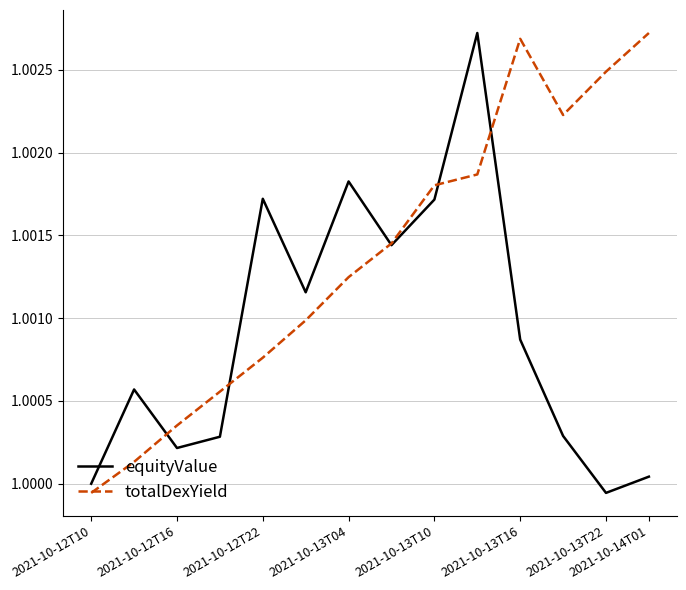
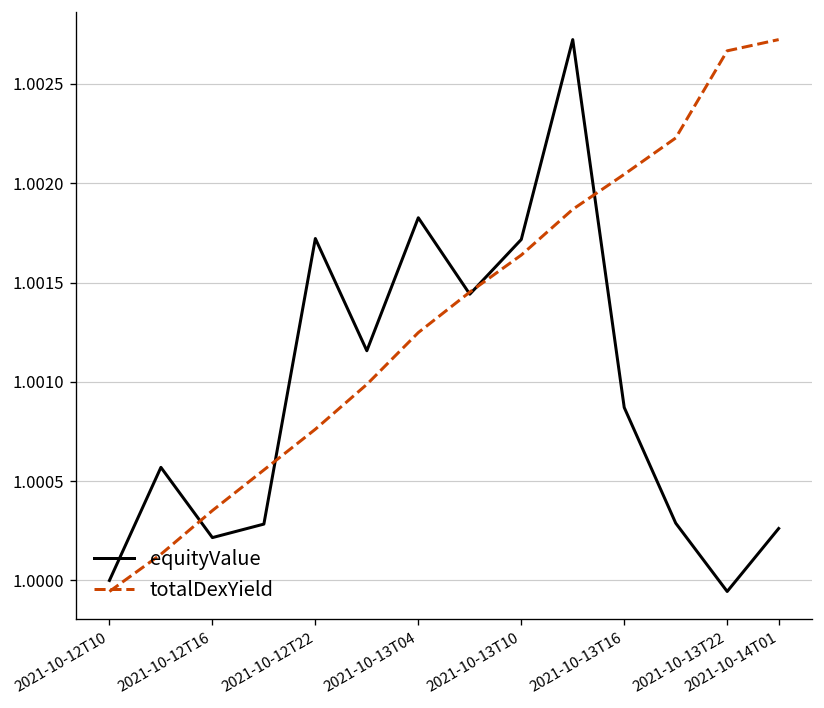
  {
    "equityValue": {
      "2021-10-12T10": 1.00000,
      "2021-10-12T16": 1.00022,
      "2021-10-12T22": 1.00172,
      "2021-10-13T04": 1.00183,
      "2021-10-13T10": 1.00172,
      "2021-10-13T16": 1.00087,
      "2021-10-13T22": 0.99994,
-     "2021-10-14T01": 1.00004
+     "2021-10-14T01": 1.00026
    },
    "totalDexYield": {
      "2021-10-12T10": 0.99994,
      "2021-10-12T16": 1.00035,
      "2021-10-12T22": 1.00076,
      "2021-10-13T04": 1.00125,
-     "2021-10-13T10": 1.00180,
-     "2021-10-13T16": 1.00269,
-     "2021-10-13T22": 1.00249,
+     "2021-10-13T10": 1.00164,
+     "2021-10-13T16": 1.00204,
+     "2021-10-13T22": 1.00267,
      "2021-10-14T01": 1.00272
    }
  }
